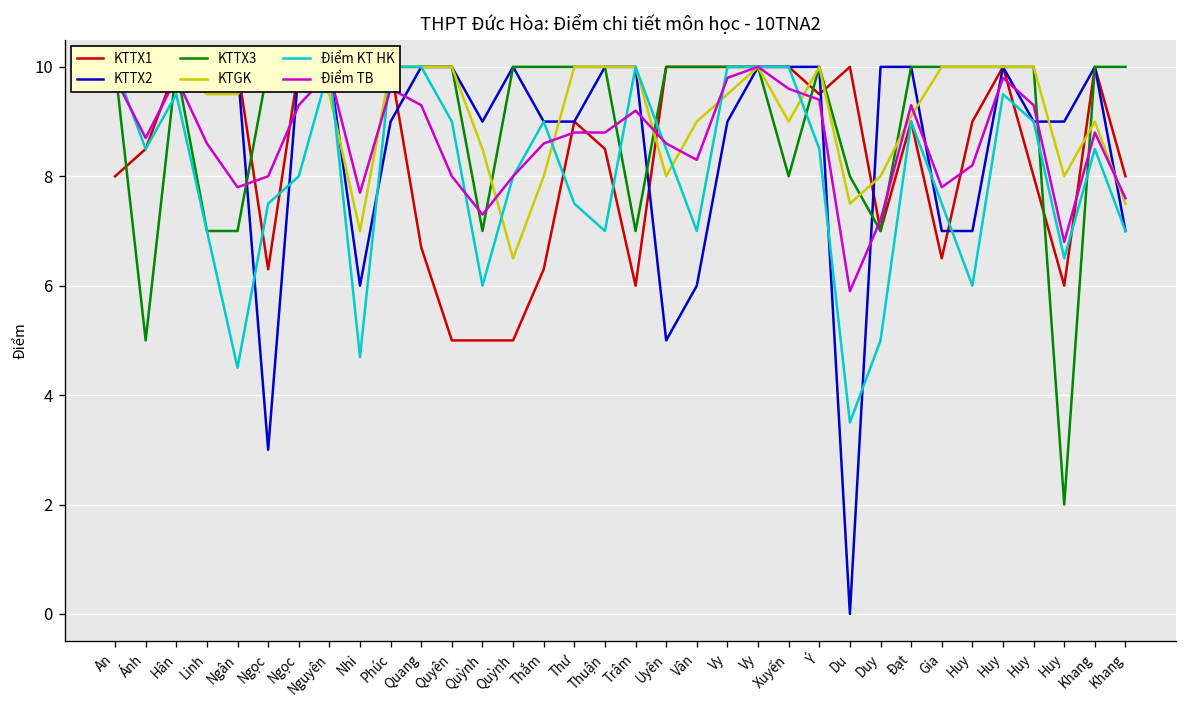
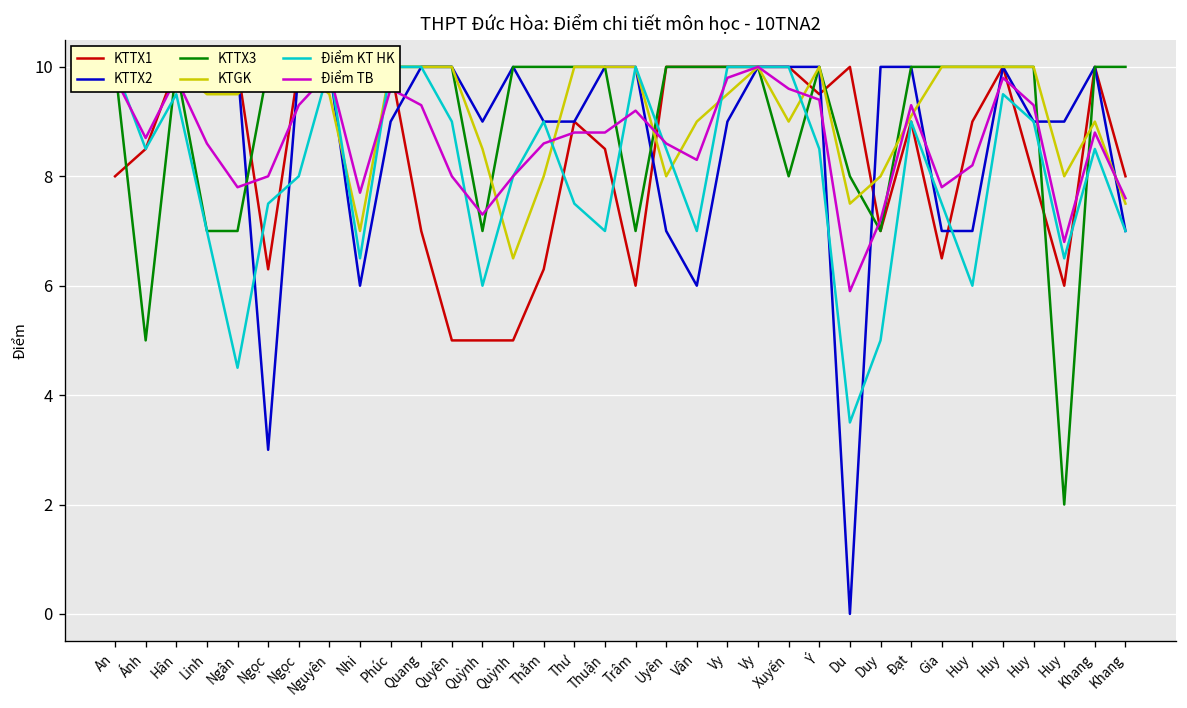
  {
    "KTTX1": {
      "An": 8.0,
-     "Quang": 6.7,
+     "Quang": 7.0,
      "Quyên": 5.0,
      "Thắm": 6.3,
      "Thuận": 8.5,
      "Trâm": 6.0,
      "Ý": 9.5,
      "Du": 10.0,
      "Gia": 6.5
    },
    "KTTX2": {
      "Nhi": 6,
      "Phúc": 9,
-     "Uyên": 5,
+     "Uyên": 7,
      "Vân": 6,
      "Du": 0,
      "Duy": 10,
      "Gia": 7
    },
    "KTTX3": {
      "Ánh": 5.0,
      "Ngân": 7.0,
      "Thắm": 10.0,
      "Trâm": 7.0,
      "Xuyến": 8.0,
      "Du": 8.0
    },
    "KTGK": {
      "Linh": 9.5,
      "Ngân": 9.5,
      "Nguyên": 9.5,
      "Nhi": 7.0,
      "Thắm": 8.0,
      "Uyên": 8.0,
      "Vân": 9.0,
      "Xuyến": 9.0,
      "Du": 7.5,
      "Duy": 8.0,
      "Đạt": 9.1
    },
    "Điểm KT HK": {
      "Hân": 9.5,
      "Ngân": 4.5,
-     "Nhi": 4.7,
+     "Nhi": 6.5,
      "Quyên": 9.0,
      "Thư": 7.5,
      "Thuận": 7.0,
      "Uyên": 8.5,
      "Vân": 7.0,
      "Ý": 8.5,
      "Du": 3.5,
      "Duy": 5.0,
      "Gia": 7.5
    },
    "Điểm TB": {
      "Ánh": 8.7,
      "Linh": 8.6,
      "Ngân": 7.8,
      "Nhi": 7.7,
      "Phúc": 9.6,
      "Quang": 9.3,
      "Quyên": 8.0,
      "Thắm": 8.6,
      "Thư": 8.8,
      "Thuận": 8.8,
      "Trâm": 9.2,
      "Uyên": 8.6,
      "Vân": 8.3,
      "Xuyến": 9.6,
      "Ý": 9.4,
      "Du": 5.9,
      "Duy": 7.2,
      "Đạt": 9.3,
      "Gia": 7.8
    }
  }
